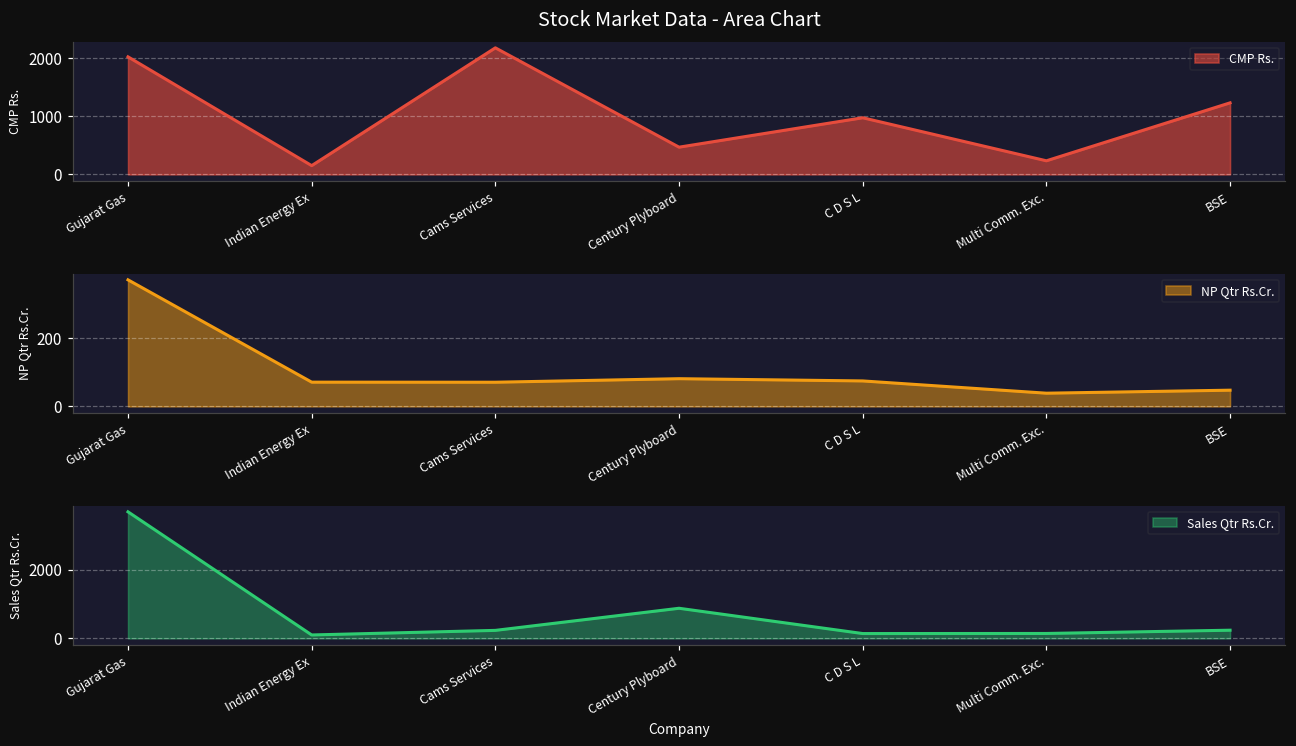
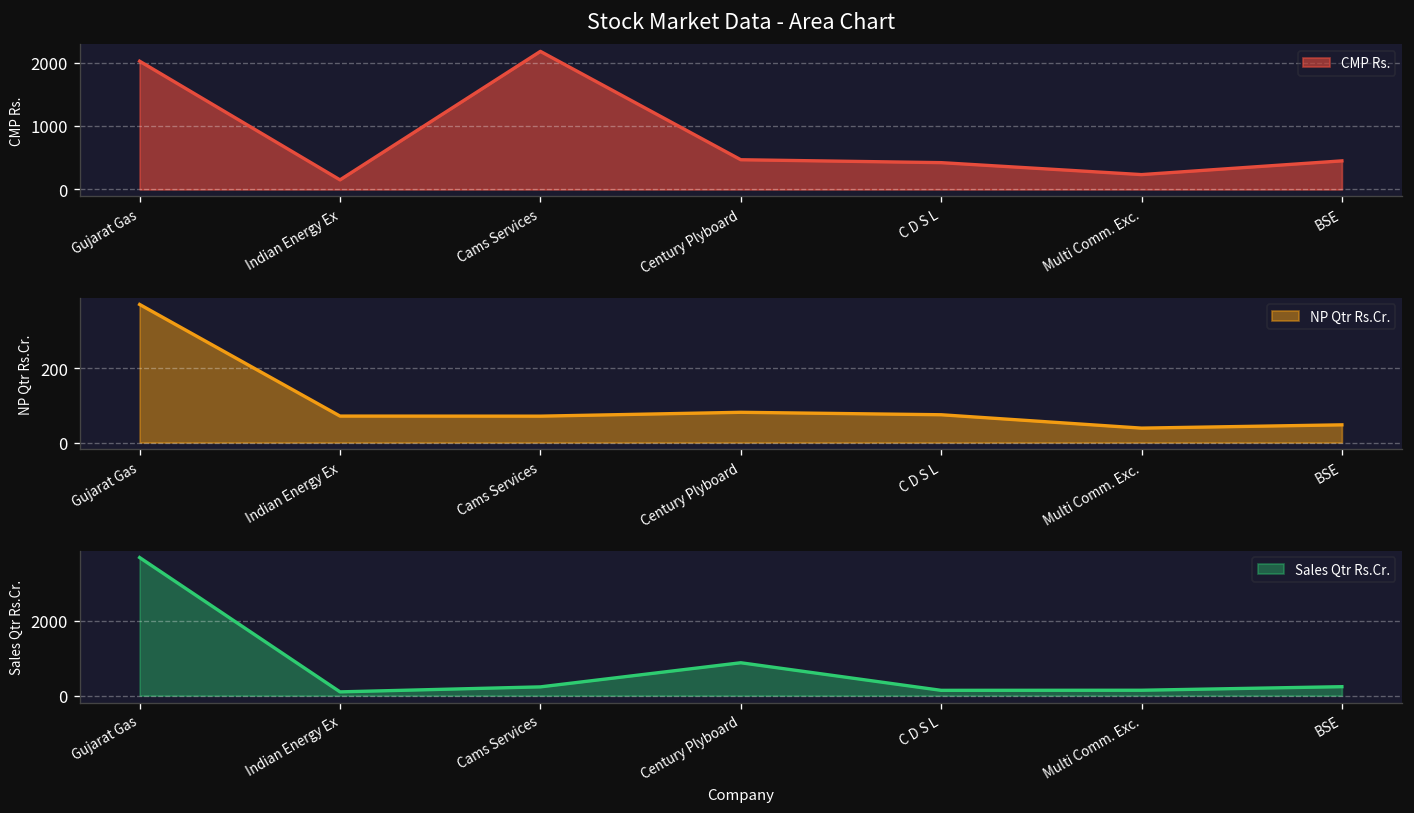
  {
    "Stock Market Data - Area Chart": {
      "Gujarat Gas": 2000,
      "Indian Energy Ex": 200,
      "Cams Services": 2200,
      "Century Plyboard": 500,
-     "C D S L": 1000,
+     "C D S L": 400,
      "Multi Comm. Exc.": 200,
-     "BSE": 1200
+     "BSE": 500
    }
  }
